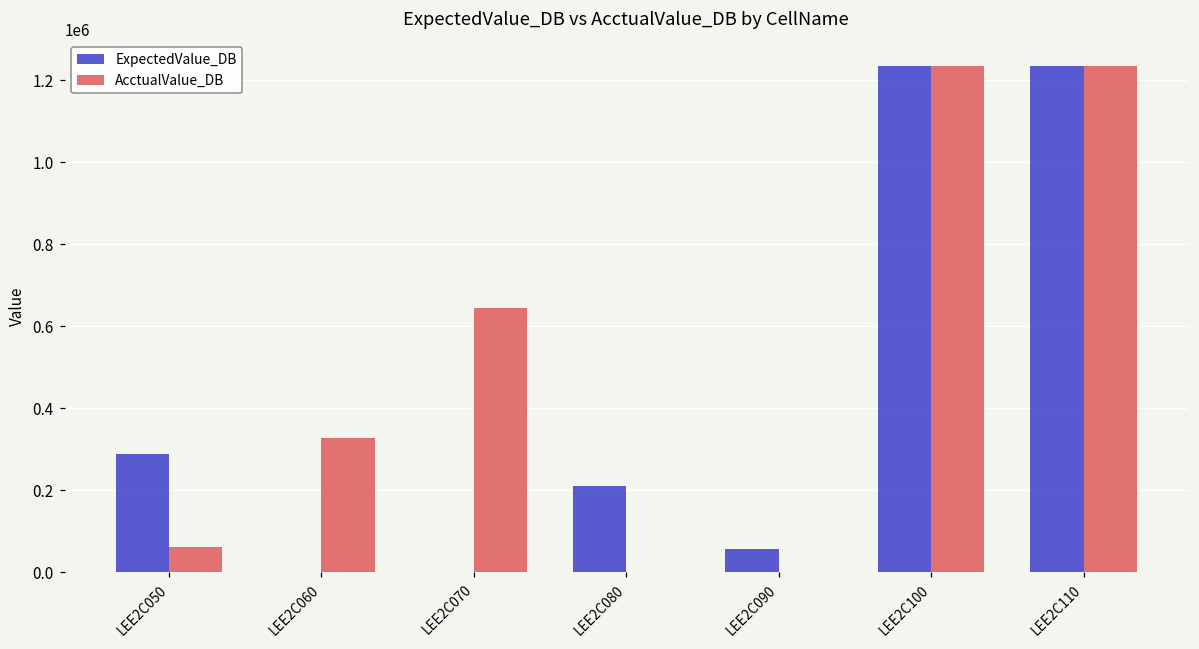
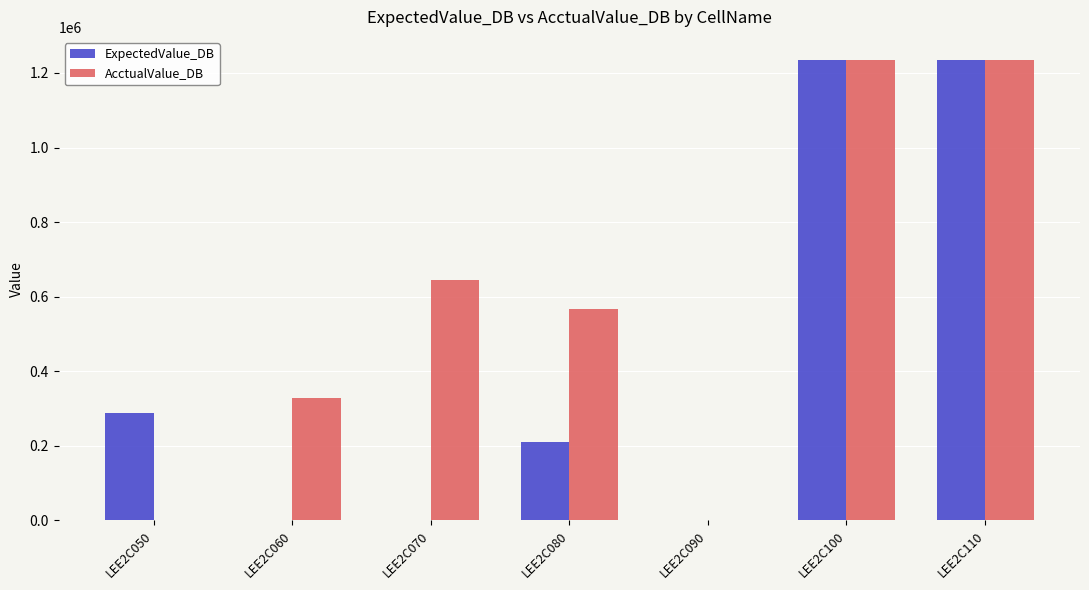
  {
    "ExpectedValue_DB": {
      "LEE2C050": 290000,
      "LEE2C080": 210000,
-     "LEE2C090": 60000,
+     "LEE2C090": 0,
      "LEE2C100": 1230000,
      "LEE2C110": 1240000
    },
    "AcctualValue_DB": {
-     "LEE2C050": 60000,
+     "LEE2C050": 0,
      "LEE2C060": 330000,
      "LEE2C070": 640000,
-     "LEE2C080": 0,
+     "LEE2C080": 570000,
      "LEE2C100": 1230000,
      "LEE2C110": 1240000
    }
  }
